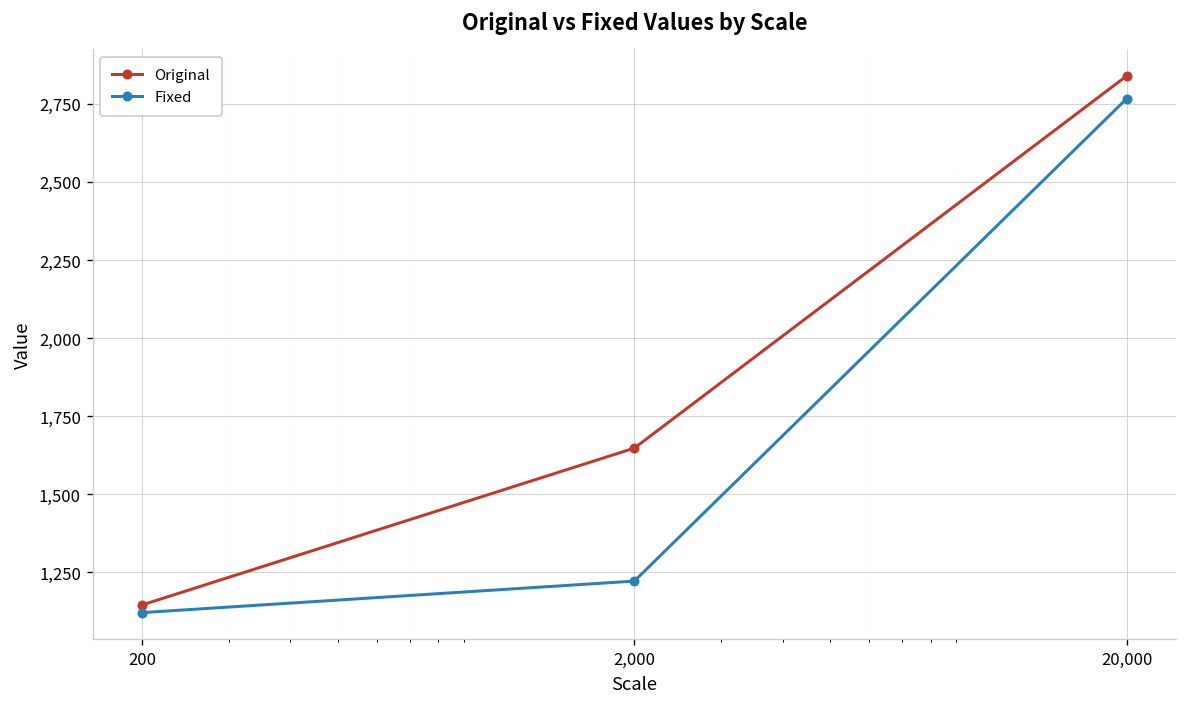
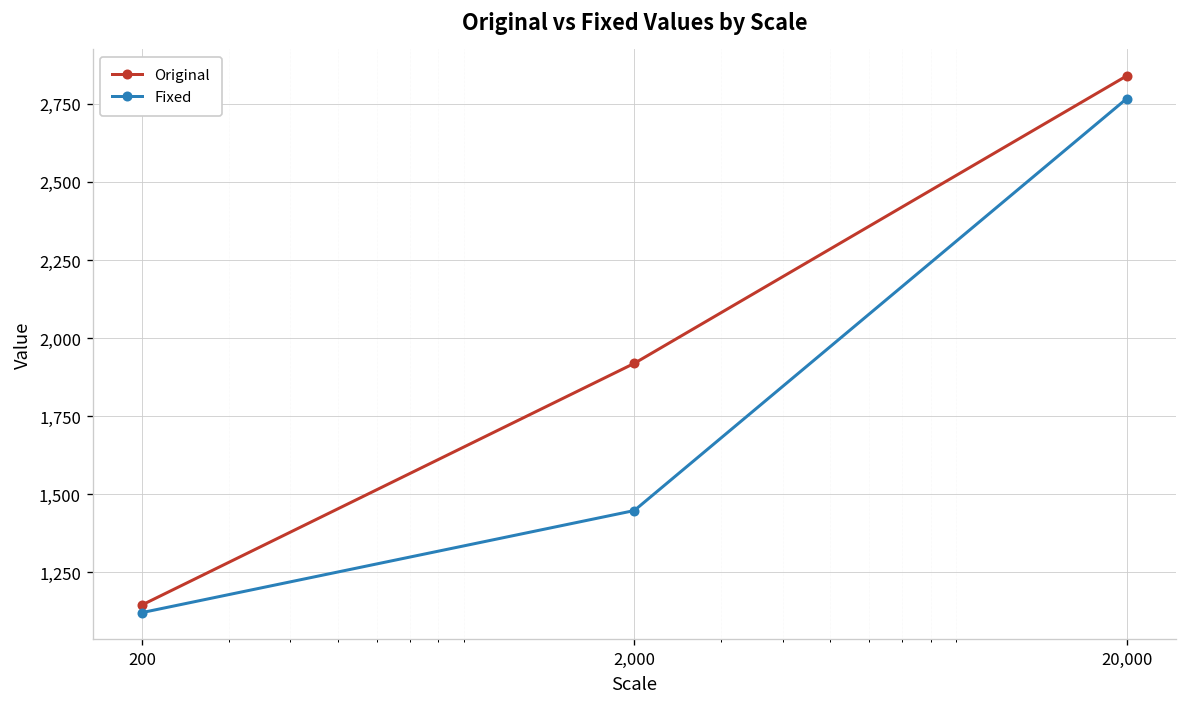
  {
    "Original": {
      "200": "1,150",
-     "2,000": "1,650",
+     "2,000": "1,920",
      "20,000": "2,840"
    },
    "Fixed": {
      "200": "1,120",
-     "2,000": "1,220",
+     "2,000": "1,450",
      "20,000": "2,770"
    }
  }
